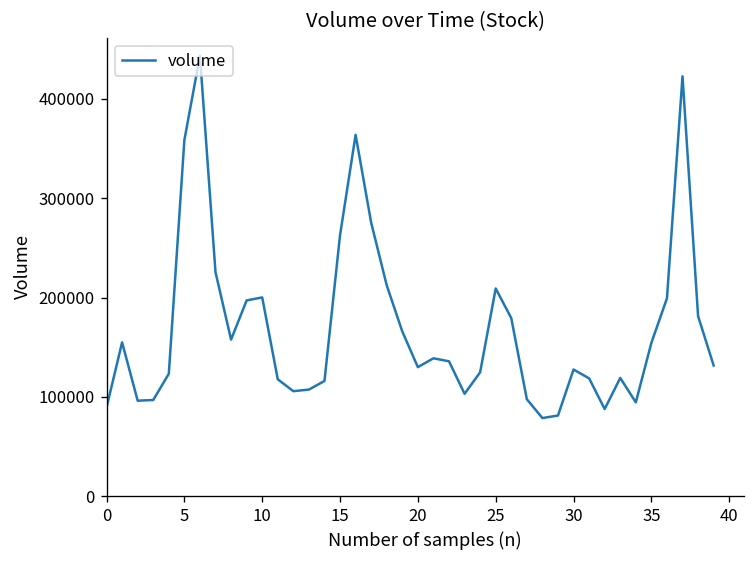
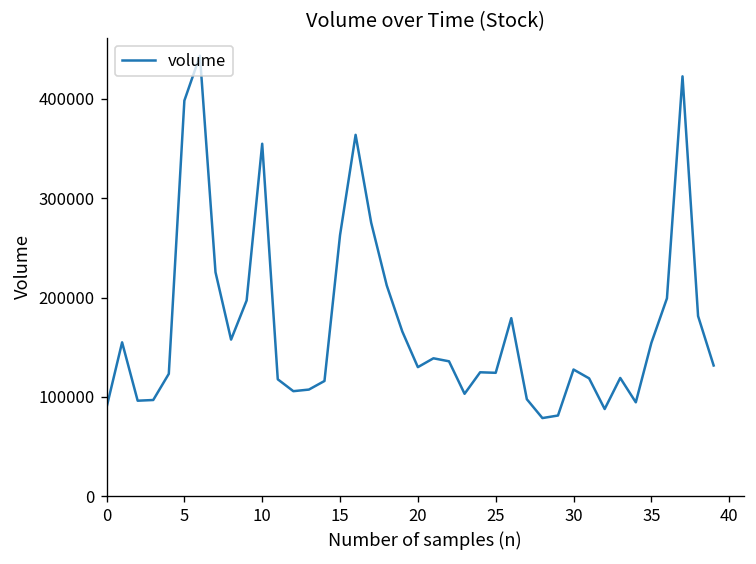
  {
    "0": 90000,
-   "5": 360000,
-   "10": 200000,
+   "5": 400000,
+   "10": 350000,
    "15": 260000,
    "20": 130000,
-   "25": 210000,
+   "25": 120000,
    "30": 130000,
    "35": 150000
  }
